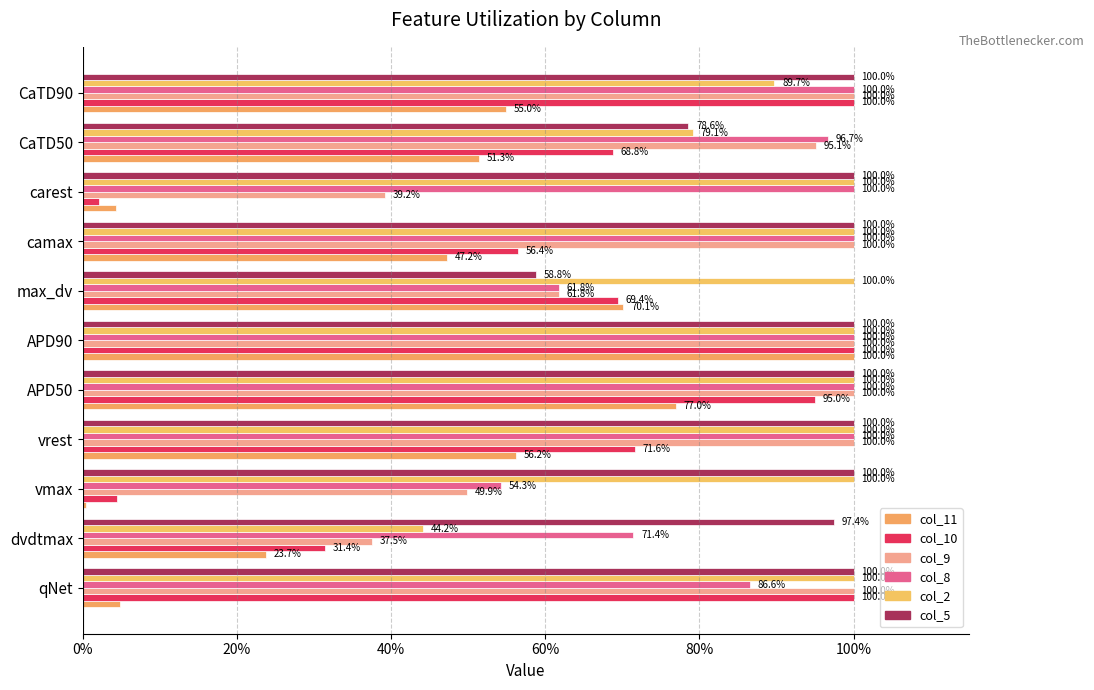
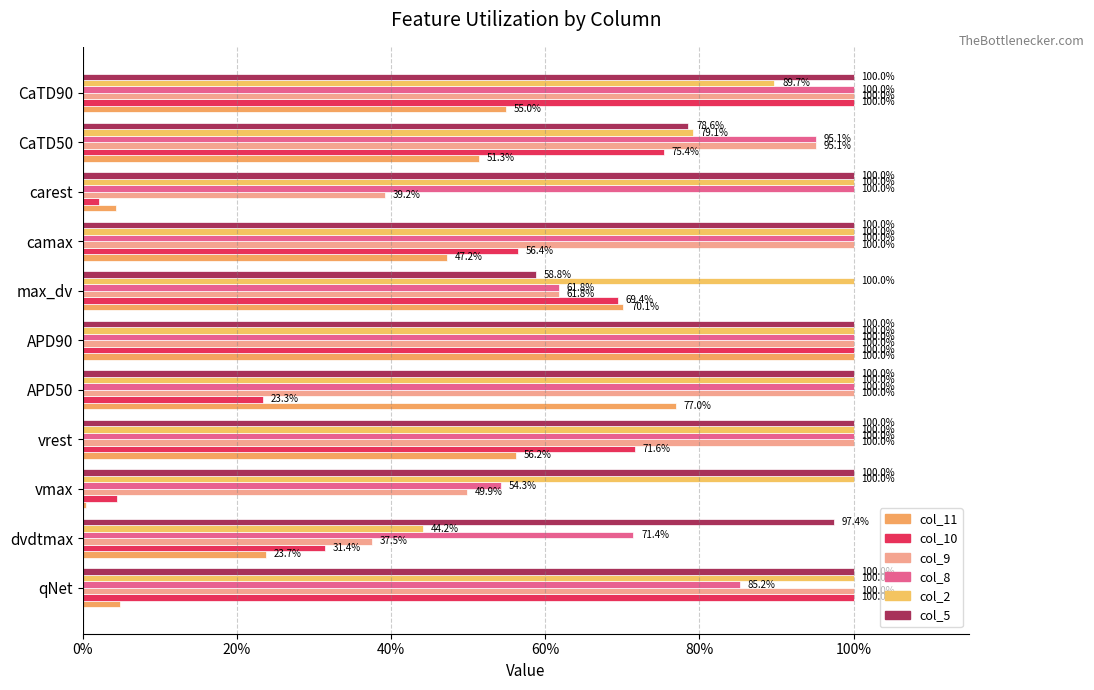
  {
    "col_10": {
-     "CaTD50": "68.8%",
+     "CaTD50": "75.4%",
      "camax": "56.4%",
-     "APD50": "95.0%",
+     "APD50": "23.3%",
      "vrest": "71.6%",
      "dvdtmax": "31.4%"
    },
    "col_8": {
-     "CaTD50": "96.7%",
+     "CaTD50": "95.1%",
      "vmax": "54.3%",
      "dvdtmax": "71.4%",
-     "qNet": "86.6%"
+     "qNet": "85.2%"
    },
    "col_5": {
      "CaTD90": "100.0%",
      "max_dv": "58.8%",
      "dvdtmax": "97.4%"
    }
  }
